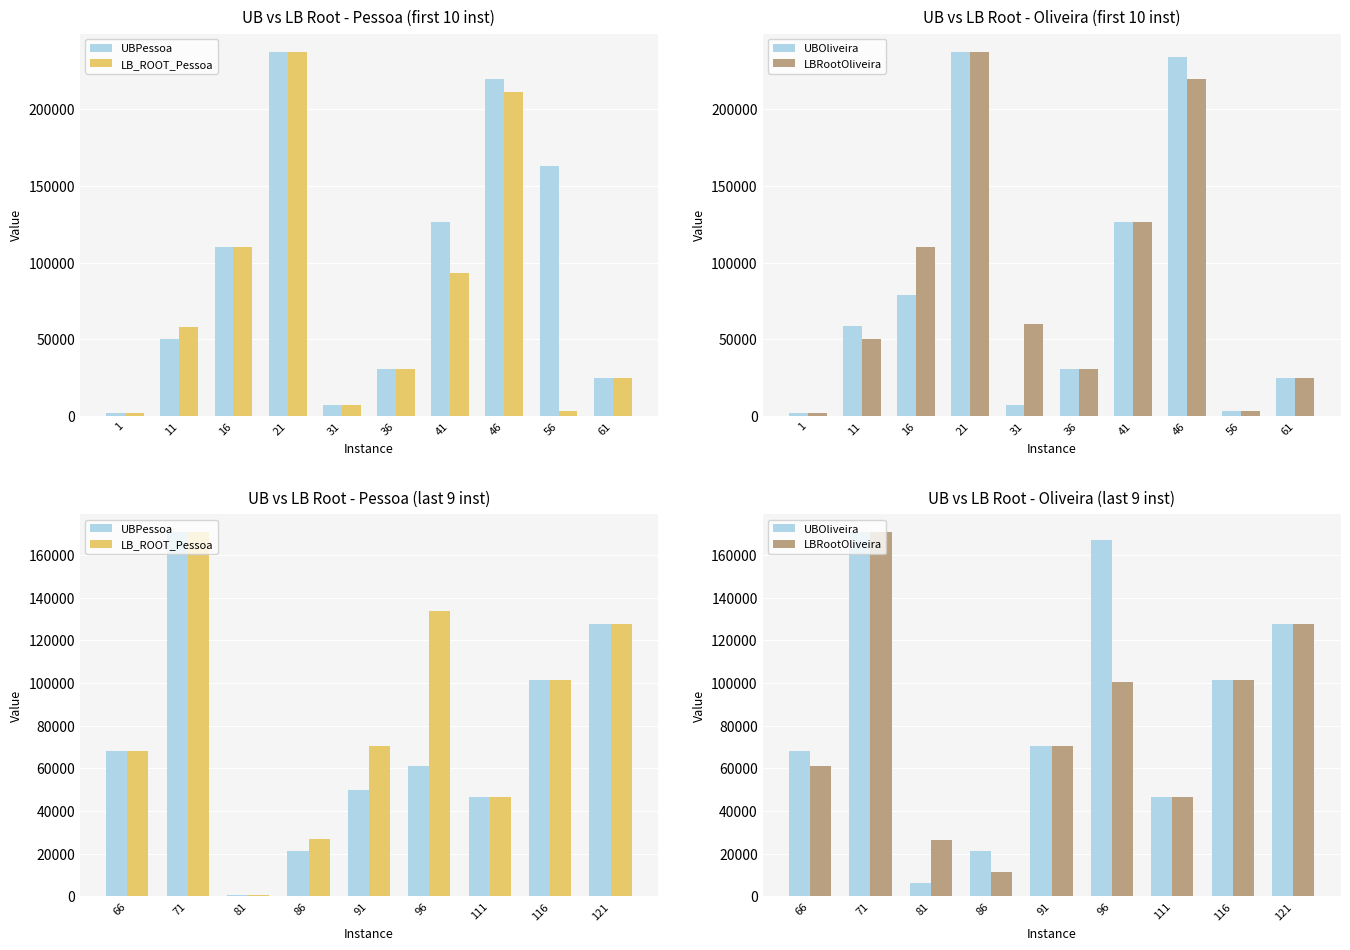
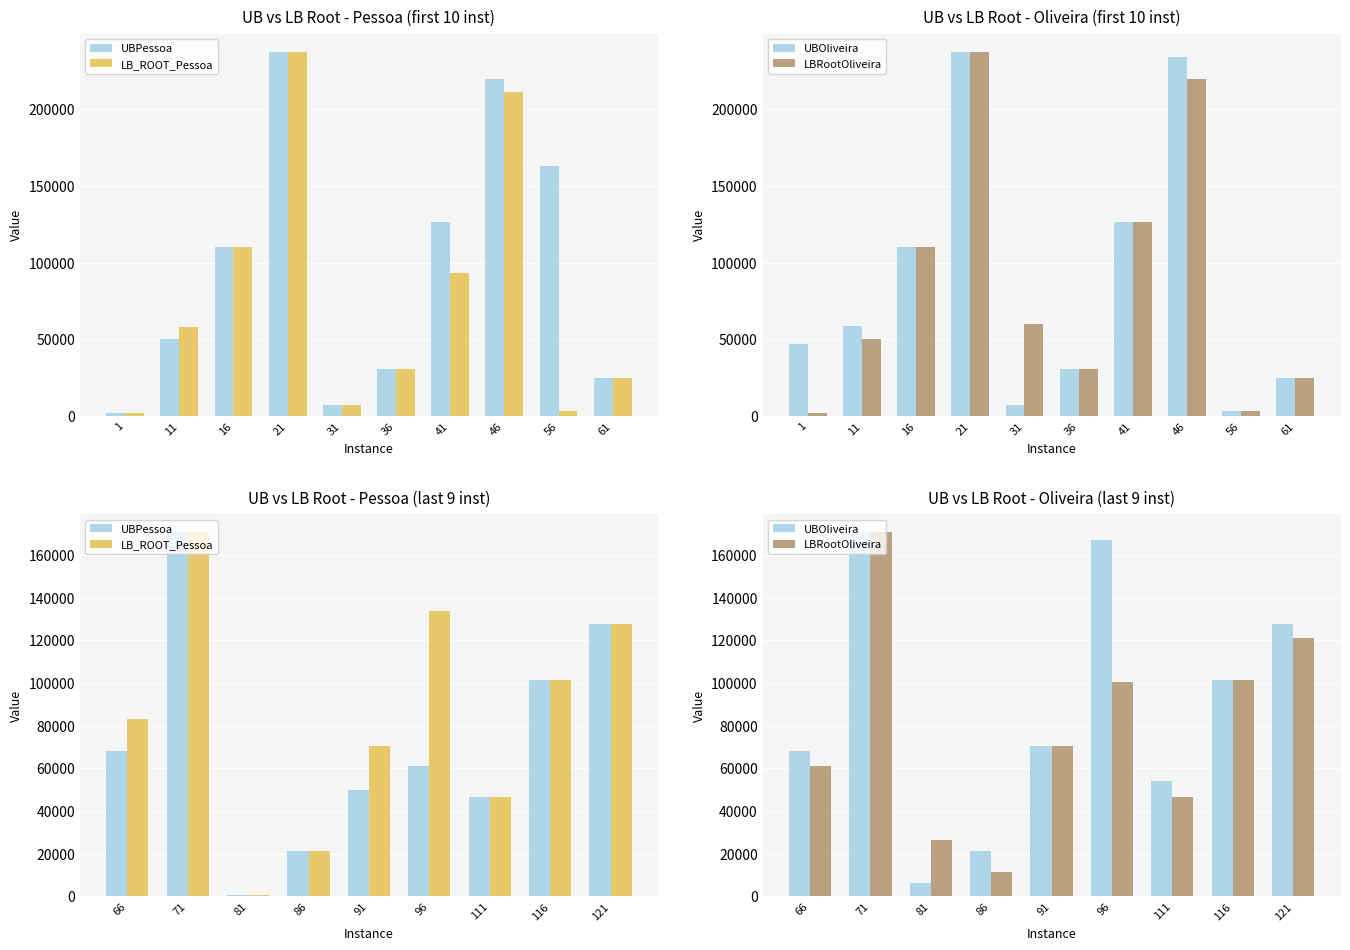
  {
    "UB vs LB Root - Pessoa (first 10 inst)": {
      "UBPessoa": {
        "1": 2000,
        "11": 50000,
        "16": 110000,
        "21": 237000,
        "31": 7000,
        "36": 31000,
        "41": 126000,
        "46": 220000,
        "56": 163000,
        "61": 25000
      },
      "LB_ROOT_Pessoa": {
        "1": 2000,
        "11": 58000,
        "16": 110000,
        "21": 237000,
        "31": 7000,
        "36": 31000,
        "41": 93000,
        "46": 211000,
        "56": 3000,
        "61": 25000
      }
    },
    "UB vs LB Root - Oliveira (first 10 inst)": {
      "UBOliveira": {
-       "1": 2000,
+       "1": 47000,
        "11": 59000,
-       "16": 79000,
+       "16": 110000,
        "21": 237000,
        "31": 7000,
        "36": 31000,
        "41": 126000,
        "46": 234000,
        "56": 3000,
        "61": 25000
      },
      "LBRootOliveira": {
        "1": 2000,
        "11": 50000,
        "16": 110000,
        "21": 237000,
        "31": 60000,
        "36": 31000,
        "41": 126000,
        "46": 220000,
        "56": 3000,
        "61": 25000
      }
    },
    "UB vs LB Root - Pessoa (last 9 inst)": {
      "UBPessoa": {
        "66": 68000,
        "86": 21000,
        "91": 50000,
        "96": 61000,
        "111": 47000,
        "116": 102000,
        "121": 128000
      },
      "LB_ROOT_Pessoa": {
-       "66": 68000,
-       "86": 27000,
+       "66": 83000,
+       "86": 21000,
        "91": 71000,
        "96": 134000,
        "111": 47000,
        "116": 102000,
        "121": 128000
      }
    },
    "UB vs LB Root - Oliveira (last 9 inst)": {
      "UBOliveira": {
        "66": 68000,
        "81": 6000,
        "86": 21000,
        "91": 71000,
        "96": 167000,
-       "111": 47000,
+       "111": 54000,
        "116": 102000,
        "121": 128000
      },
      "LBRootOliveira": {
        "66": 61000,
        "81": 27000,
        "86": 11000,
        "91": 71000,
        "96": 100000,
        "111": 47000,
        "116": 102000,
-       "121": 128000
+       "121": 121000
      }
    }
  }
